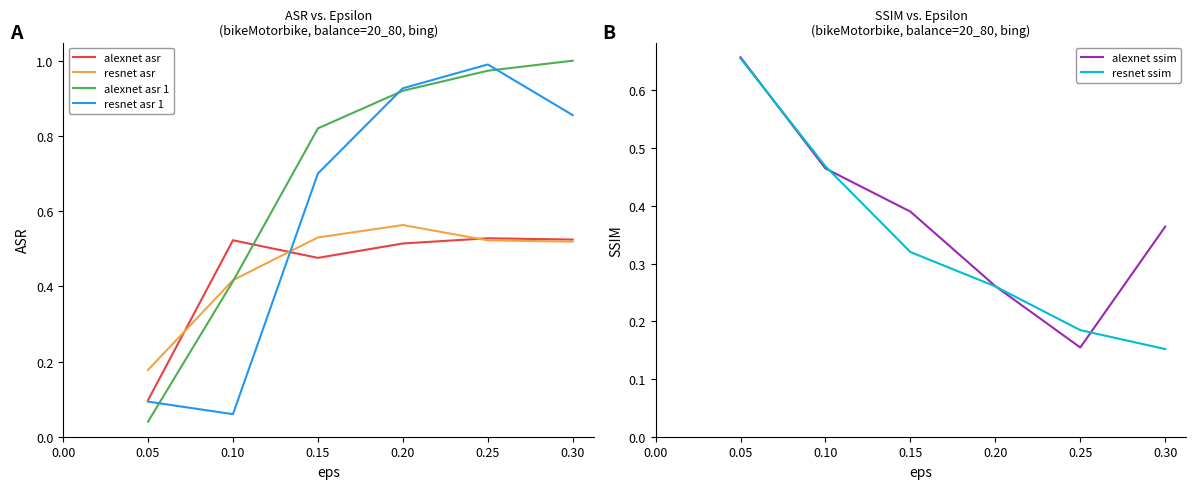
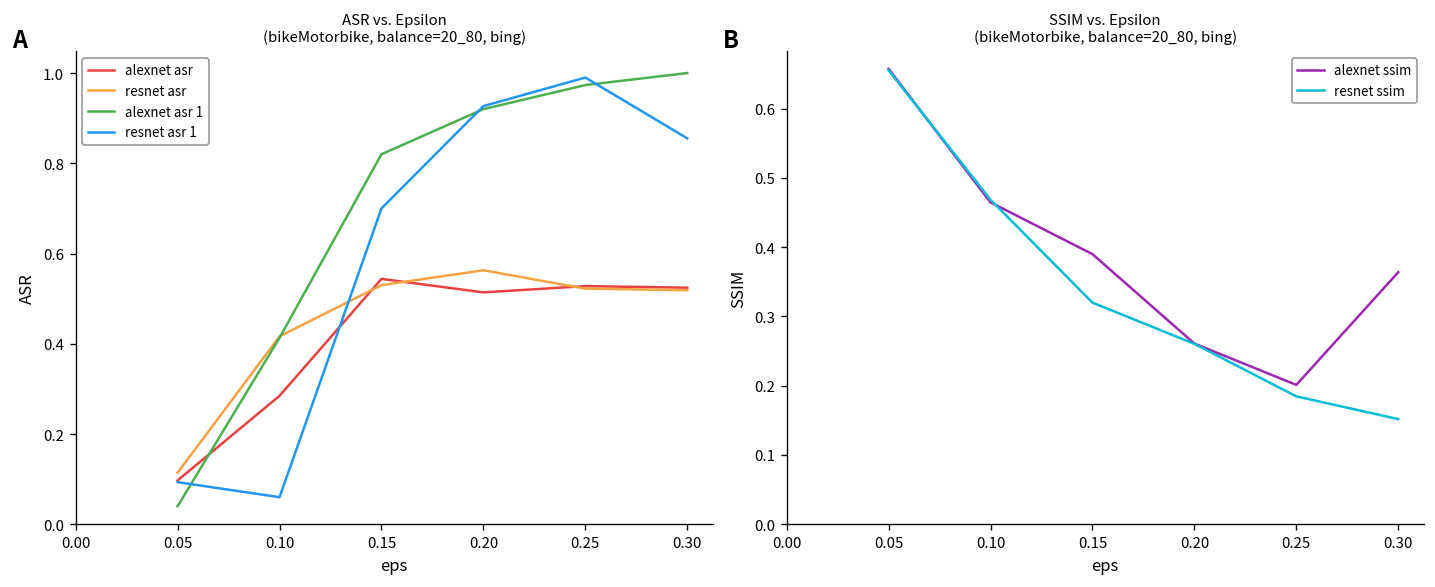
  {
    "ASR vs. Epsilon (bikeMotorbike, balance=20_80, bing)": {
      "alexnet asr": {
-       "0.10": 0.52,
-       "0.15": 0.48,
+       "0.10": 0.28,
+       "0.15": 0.54,
        "0.20": 0.51
      },
      "resnet asr": {
-       "0.05": 0.18,
+       "0.05": 0.11,
        "0.15": 0.53,
        "0.20": 0.56
      },
      "alexnet asr 1": {
        "0.05": 0.04,
        "0.15": 0.82,
        "0.25": 0.97,
        "0.30": 1.00
      },
      "resnet asr 1": {
        "0.10": 0.06,
        "0.15": 0.70,
        "0.25": 0.99,
        "0.30": 0.86
      }
    },
    "SSIM vs. Epsilon (bikeMotorbike, balance=20_80, bing)": {
      "alexnet ssim": {
        "0.15": 0.39,
-       "0.25": 0.15,
+       "0.25": 0.20,
        "0.30": 0.36
      },
      "resnet ssim": {
        "0.15": 0.32,
        "0.25": 0.18,
        "0.30": 0.15
      }
    }
  }
